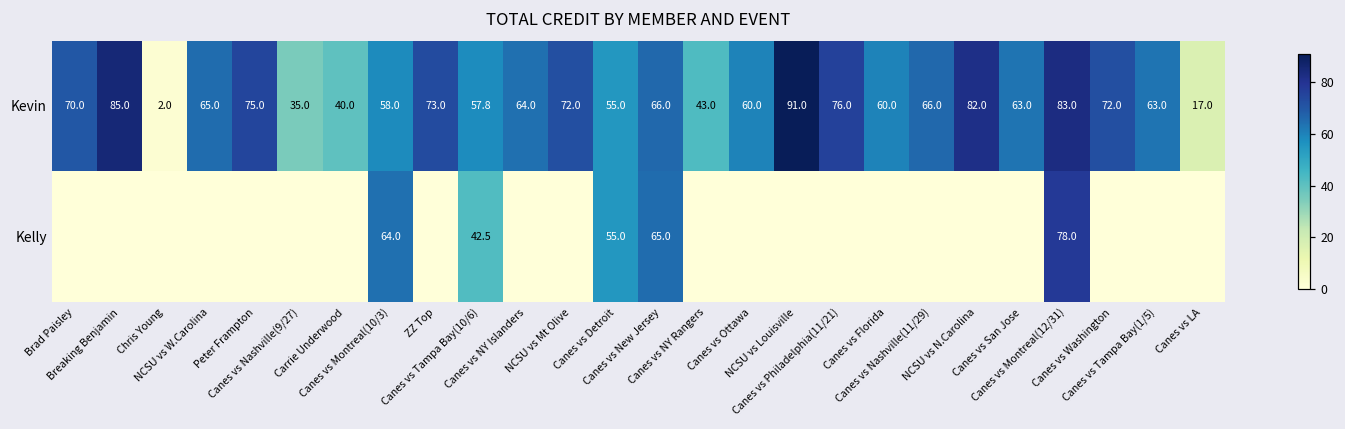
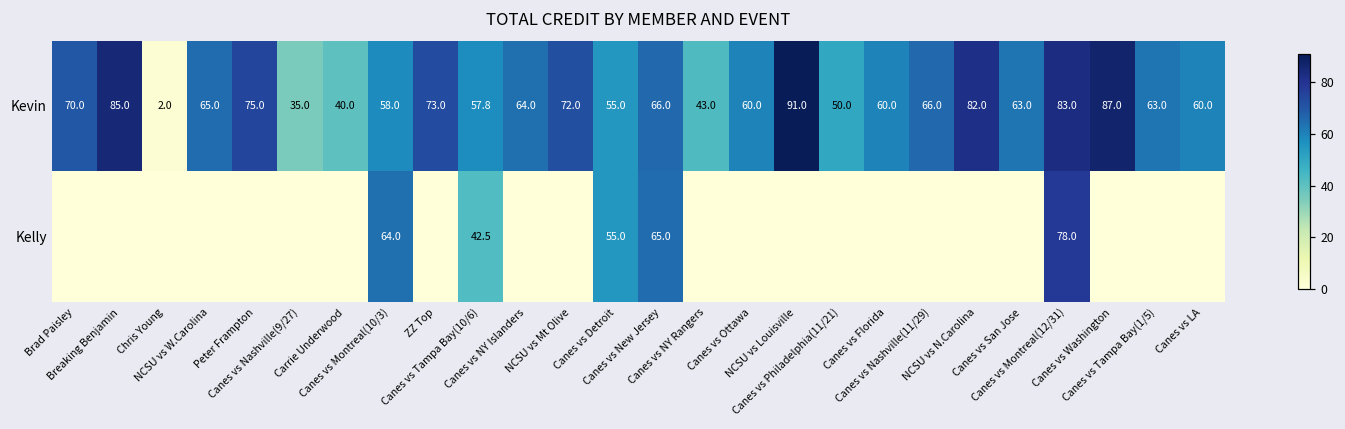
  {
    "Kevin": {
      "Brad Paisley": 70.0,
      "Breaking Benjamin": 85.0,
      "Chris Young": 2.0,
      "NCSU vs W.Carolina": 65.0,
      "Peter Frampton": 75.0,
      "Canes vs Nashville(9/27)": 35.0,
      "Carrie Underwood": 40.0,
      "Canes vs Montreal(10/3)": 58.0,
      "ZZ Top": 73.0,
      "Canes vs Tampa Bay(10/6)": 57.8,
      "Canes vs NY Islanders": 64.0,
      "NCSU vs Mt Olive": 72.0,
      "Canes vs Detroit": 55.0,
      "Canes vs New Jersey": 66.0,
      "Canes vs NY Rangers": 43.0,
      "Canes vs Ottawa": 60.0,
      "NCSU vs Louisville": 91.0,
-     "Canes vs Philadelphia(11/21)": 76.0,
+     "Canes vs Philadelphia(11/21)": 50.0,
      "Canes vs Florida": 60.0,
      "Canes vs Nashville(11/29)": 66.0,
      "NCSU vs N.Carolina": 82.0,
      "Canes vs San Jose": 63.0,
      "Canes vs Montreal(12/31)": 83.0,
-     "Canes vs Washington": 72.0,
+     "Canes vs Washington": 87.0,
      "Canes vs Tampa Bay(1/5)": 63.0,
-     "Canes vs LA": 17.0
+     "Canes vs LA": 60.0
    },
    "Kelly": {
      "Canes vs Montreal(10/3)": 64.0,
      "Canes vs Tampa Bay(10/6)": 42.5,
      "Canes vs Detroit": 55.0,
      "Canes vs New Jersey": 65.0,
      "Canes vs Montreal(12/31)": 78.0
    }
  }
